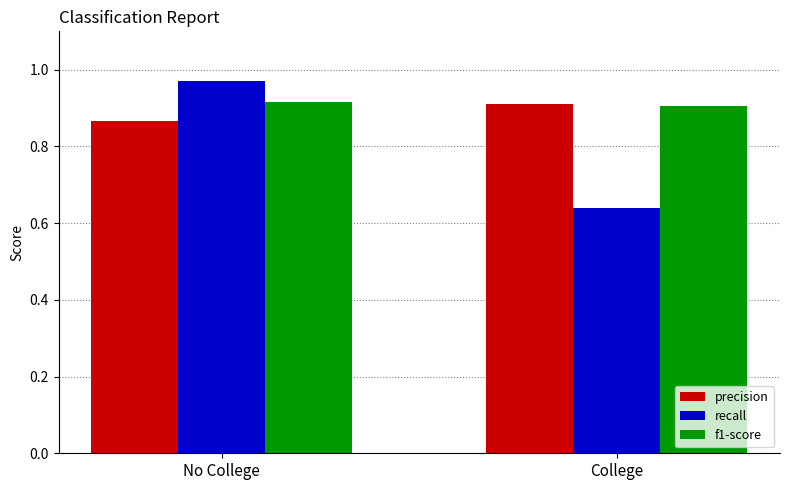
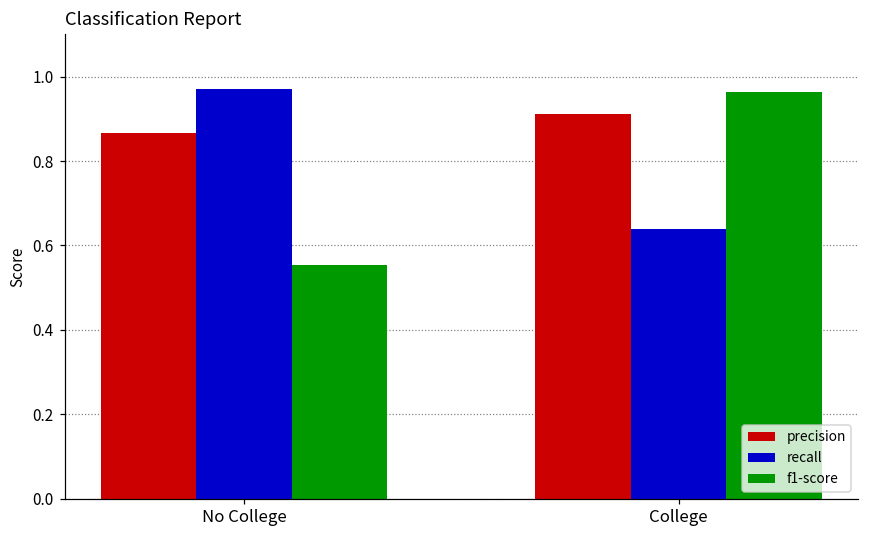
  {
    "precision": {
      "No College": 0.87,
      "College": 0.91
    },
    "recall": {
      "No College": 0.97,
      "College": 0.64
    },
    "f1-score": {
-     "No College": 0.92,
-     "College": 0.90
+     "No College": 0.55,
+     "College": 0.96
    }
  }
